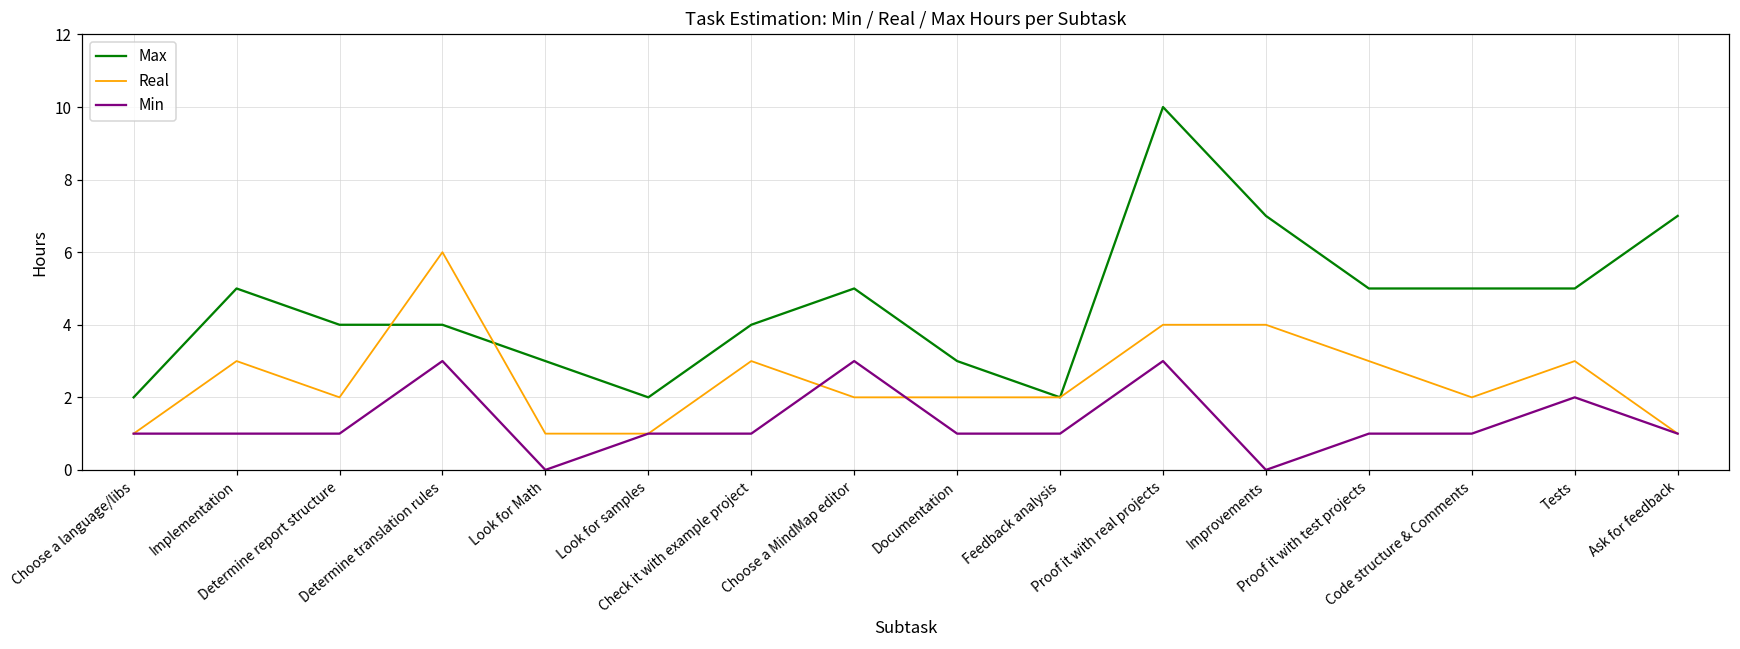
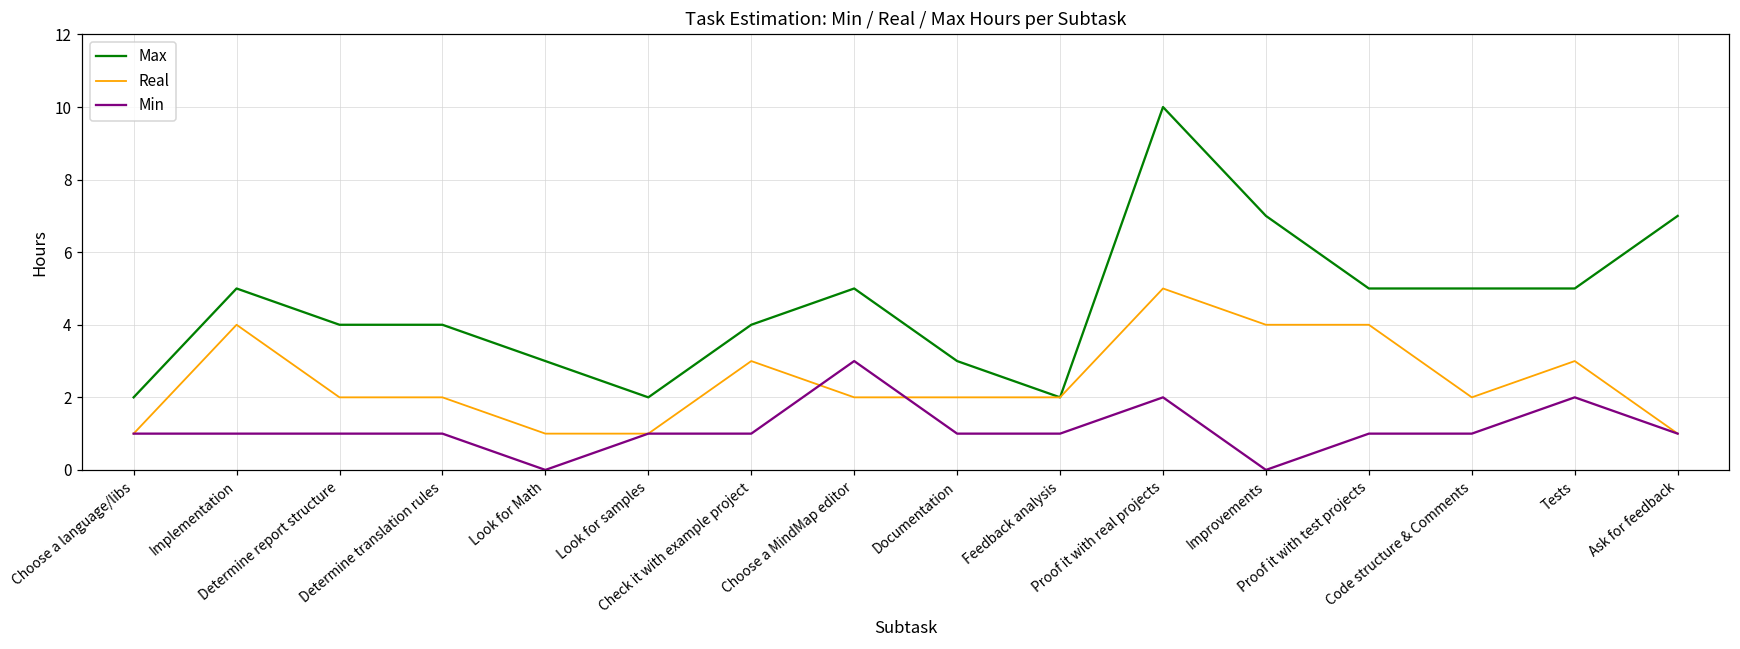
  {
    "Max": {
      "Choose a language/libs": 2,
      "Implementation": 5,
      "Determine report structure": 4,
      "Determine translation rules": 4,
      "Look for Math": 3,
      "Look for samples": 2,
      "Check it with example project": 4,
      "Choose a MindMap editor": 5,
      "Documentation": 3,
      "Proof it with real projects": 10,
      "Improvements": 7,
      "Proof it with test projects": 5,
      "Code structure & Comments": 5,
      "Tests": 5,
      "Ask for feedback": 7
    },
    "Real": {
-     "Implementation": 3,
+     "Implementation": 4,
      "Determine report structure": 2,
-     "Determine translation rules": 6,
+     "Determine translation rules": 2,
      "Look for Math": 1,
      "Check it with example project": 3,
      "Choose a MindMap editor": 2,
      "Documentation": 2,
-     "Proof it with real projects": 4,
+     "Proof it with real projects": 5,
      "Improvements": 4,
-     "Proof it with test projects": 3,
+     "Proof it with test projects": 4,
      "Code structure & Comments": 2,
      "Tests": 3
    },
    "Min": {
      "Implementation": 1,
      "Determine report structure": 1,
-     "Determine translation rules": 3,
+     "Determine translation rules": 1,
      "Look for Math": 0,
      "Check it with example project": 1,
      "Choose a MindMap editor": 3,
      "Documentation": 1,
      "Feedback analysis": 1,
-     "Proof it with real projects": 3,
+     "Proof it with real projects": 2,
      "Improvements": 0,
      "Proof it with test projects": 1,
      "Code structure & Comments": 1,
      "Tests": 2
    }
  }
